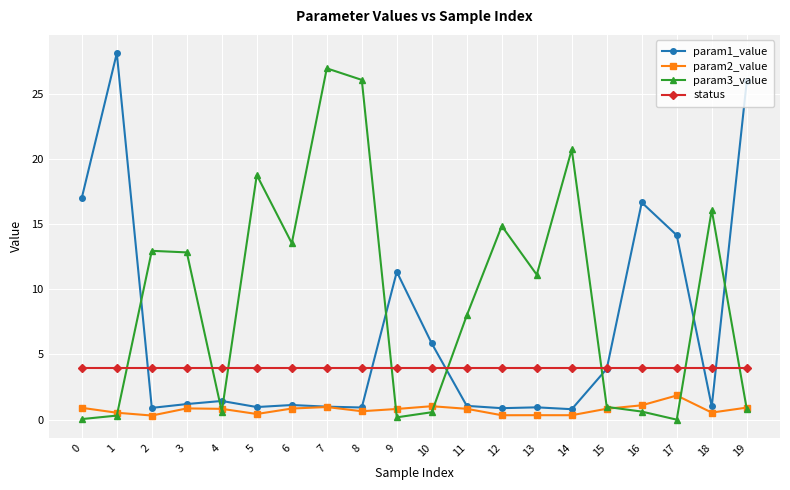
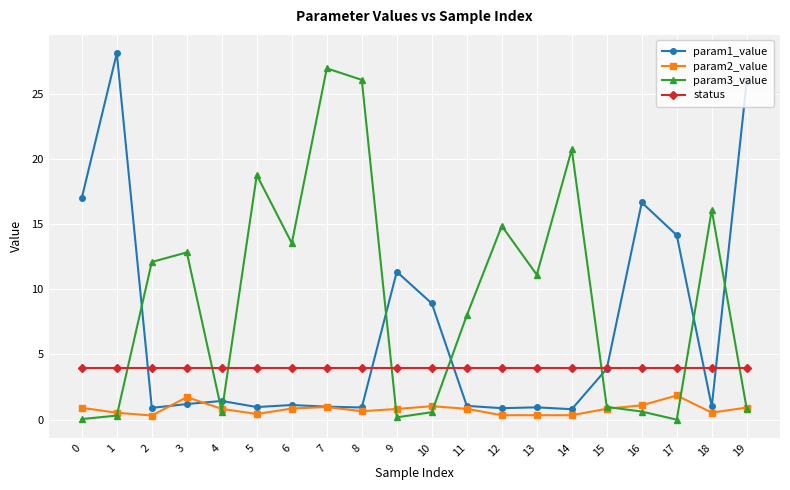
  {
    "param1_value": {
      "0": 17.0,
      "1": 28.1,
      "2": 0.9,
      "3": 1.2,
      "4": 1.4,
      "5": 1.0,
      "6": 1.1,
      "8": 0.9,
      "9": 11.3,
-     "10": 5.8,
+     "10": 8.9,
      "11": 1.1,
      "12": 0.9,
      "13": 0.9,
      "14": 0.8,
      "16": 16.7,
      "17": 14.1,
      "18": 1.0
    },
    "param2_value": {
      "0": 0.9,
      "1": 0.5,
      "2": 0.3,
-     "3": 0.9,
+     "3": 1.7,
      "4": 0.8,
      "5": 0.4,
      "6": 0.9,
      "8": 0.6,
      "9": 0.8,
      "10": 1.0,
      "11": 0.8,
      "12": 0.3,
      "13": 0.3,
      "14": 0.3,
      "16": 1.1,
      "17": 1.9,
      "18": 0.5
    },
    "param3_value": {
      "0": 0.0,
      "1": 0.3,
-     "2": 12.9,
+     "2": 12.1,
      "3": 12.8,
      "4": 0.6,
      "5": 18.8,
      "6": 13.5,
      "7": 26.9,
      "8": 26.1,
      "9": 0.2,
      "10": 0.6,
      "11": 8.0,
      "12": 14.9,
      "13": 11.1,
      "14": 20.7,
      "16": 0.6,
      "17": 0.0,
      "18": 16.1
    },
    "status": {
      "0": 4.0,
      "1": 4.0,
      "2": 4.0,
      "3": 4.0,
      "4": 4.0,
      "5": 4.0,
      "6": 4.0,
      "7": 4.0,
      "8": 4.0,
      "9": 4.0,
      "10": 4.0,
      "11": 4.0,
      "12": 4.0,
      "13": 4.0,
      "14": 4.0,
      "16": 4.0,
      "17": 4.0,
      "18": 4.0,
      "19": 4.0
    }
  }
